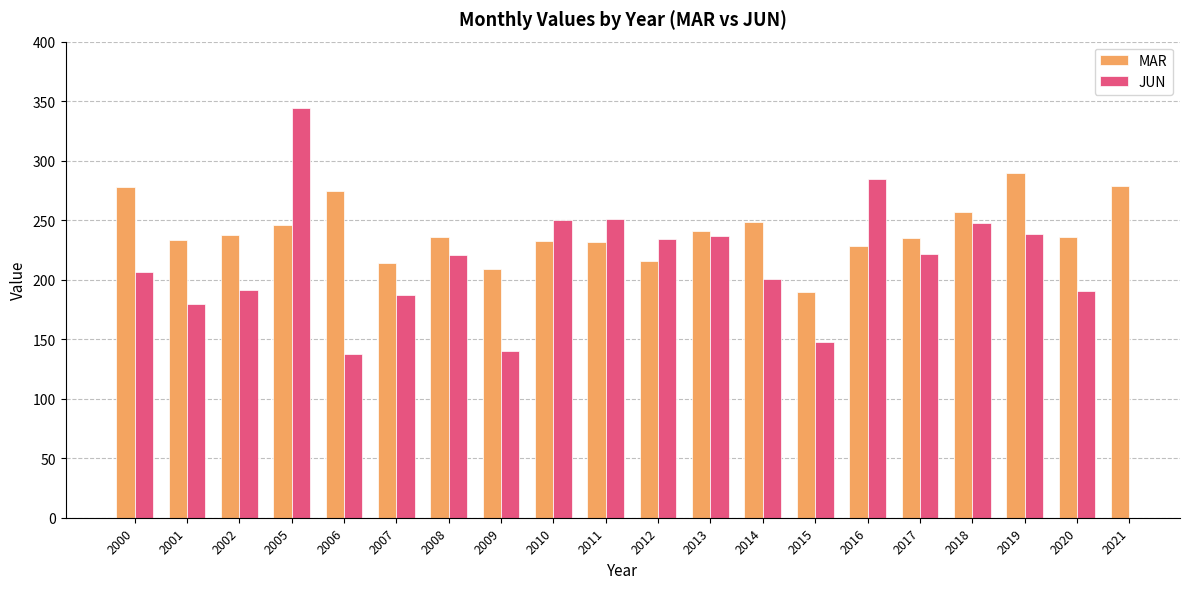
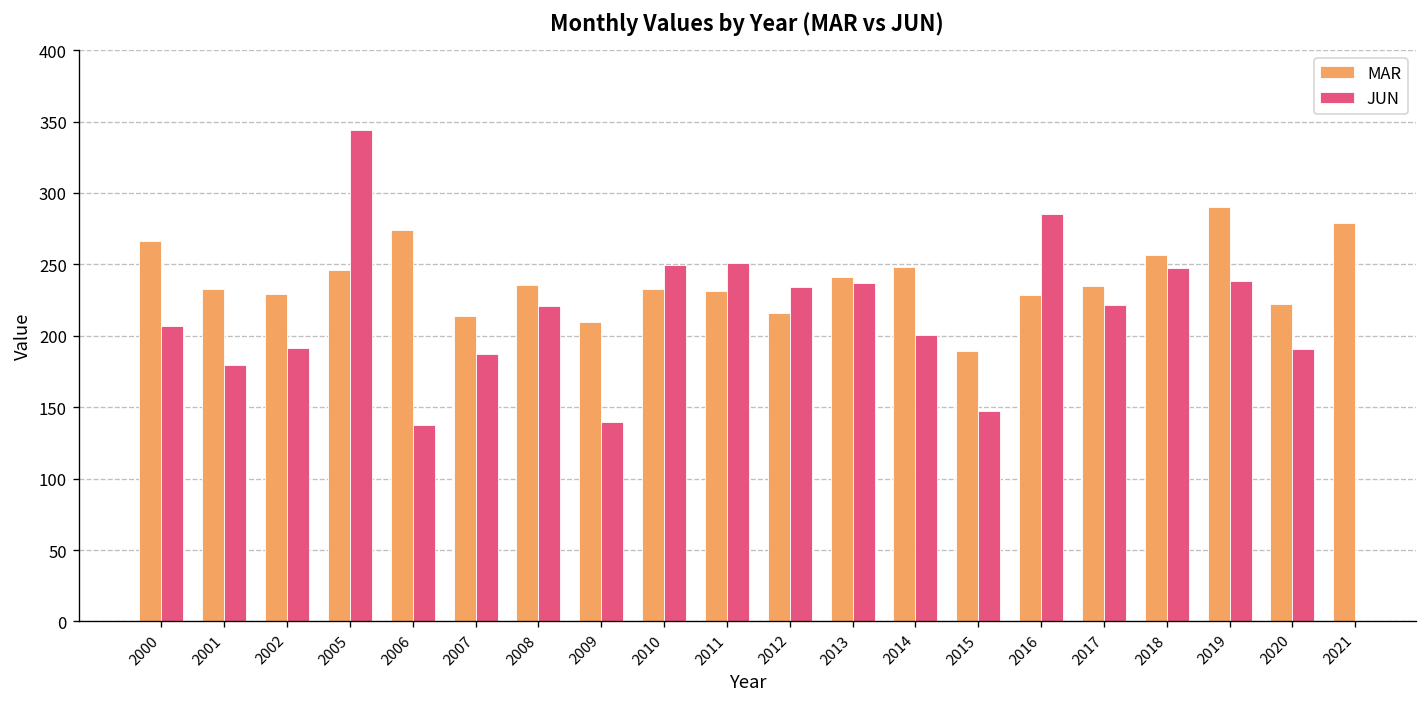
  {
    "MAR": {
-     "2000": 278,
+     "2000": 267,
      "2001": 233,
-     "2002": 237,
+     "2002": 229,
      "2005": 246,
      "2006": 274,
      "2007": 214,
      "2008": 236,
      "2009": 209,
      "2010": 233,
      "2011": 231,
      "2012": 216,
      "2013": 241,
      "2014": 248,
      "2015": 189,
      "2016": 228,
      "2017": 235,
      "2018": 257,
      "2019": 290,
-     "2020": 235,
+     "2020": 222,
      "2021": 279
    }
  }
